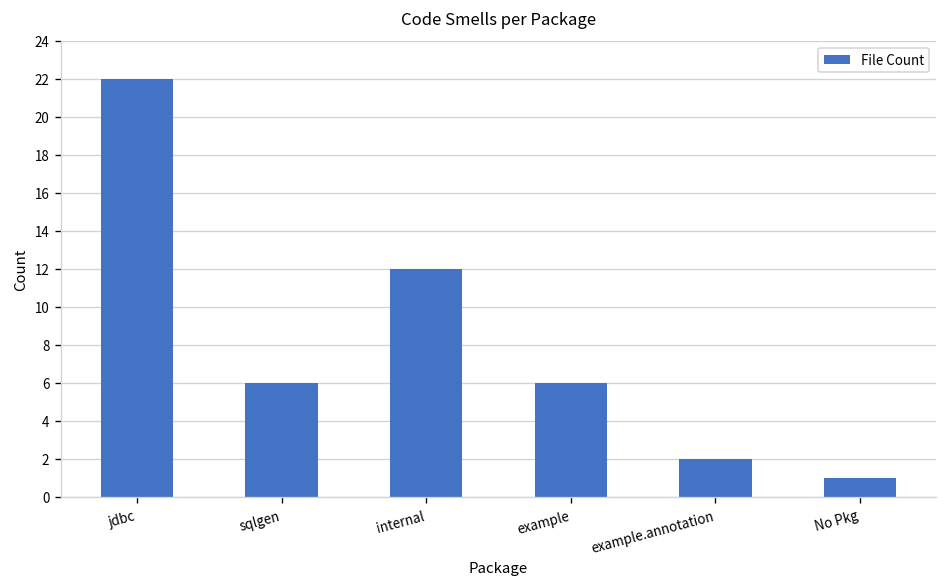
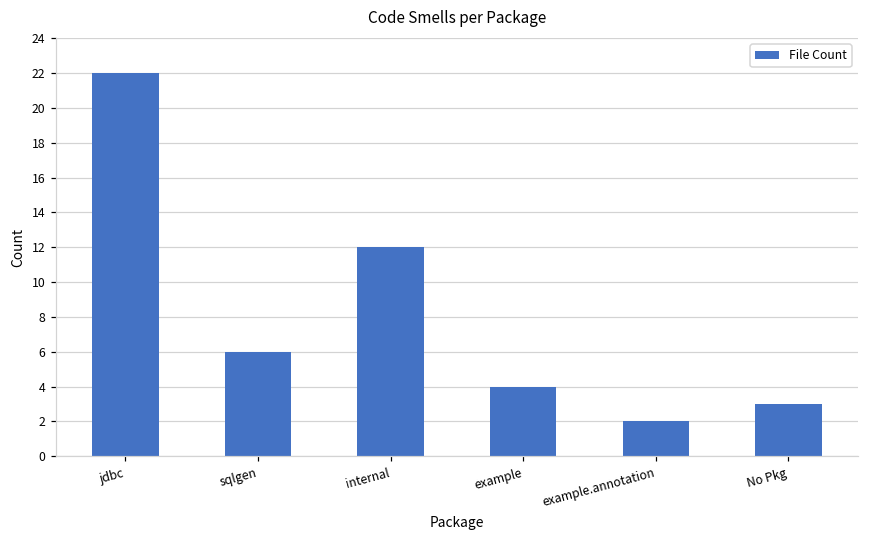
  {
    "jdbc": 22,
    "sqlgen": 6,
    "internal": 12,
-   "example": 6,
+   "example": 4,
    "example.annotation": 2,
-   "No Pkg": 1
+   "No Pkg": 3
  }
